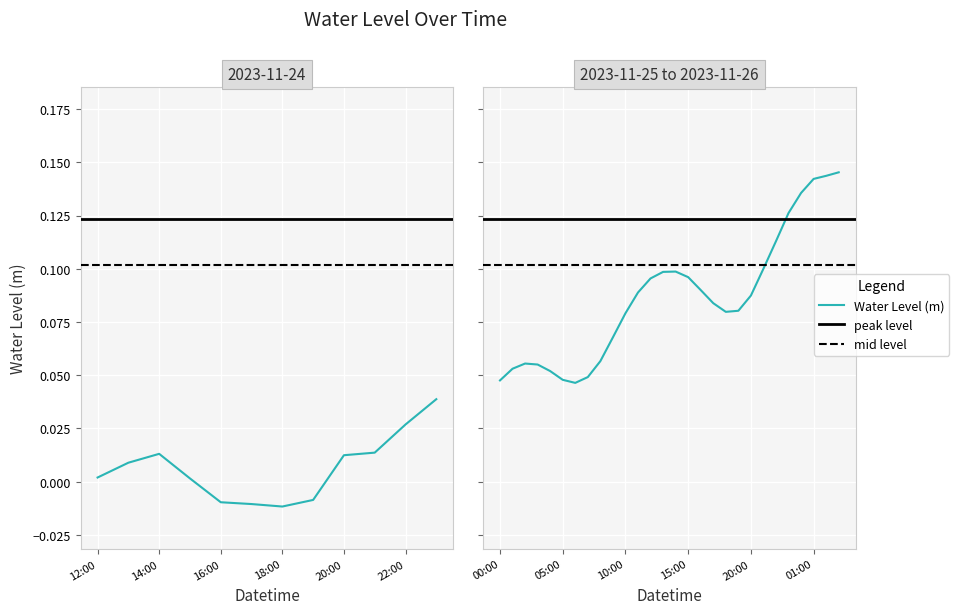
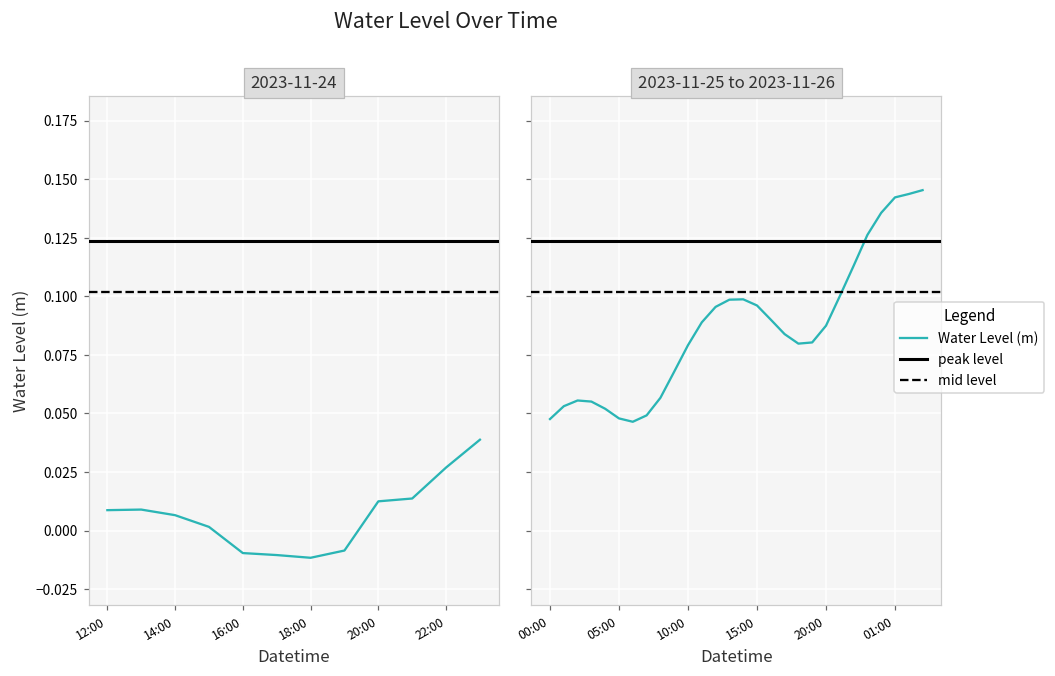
  {
    "2023-11-24": {
-     "12:00": 0.002,
-     "14:00": 0.013,
+     "12:00": 0.009,
+     "14:00": 0.007,
      "16:00": -0.010,
      "18:00": -0.012,
      "20:00": 0.012,
      "22:00": 0.027
    }
  }
